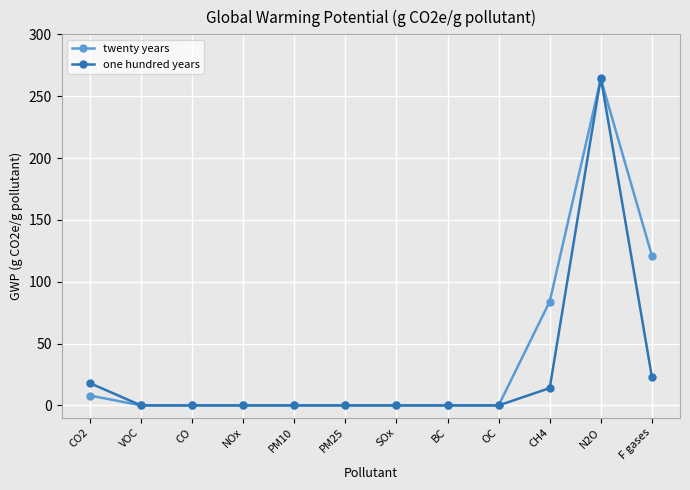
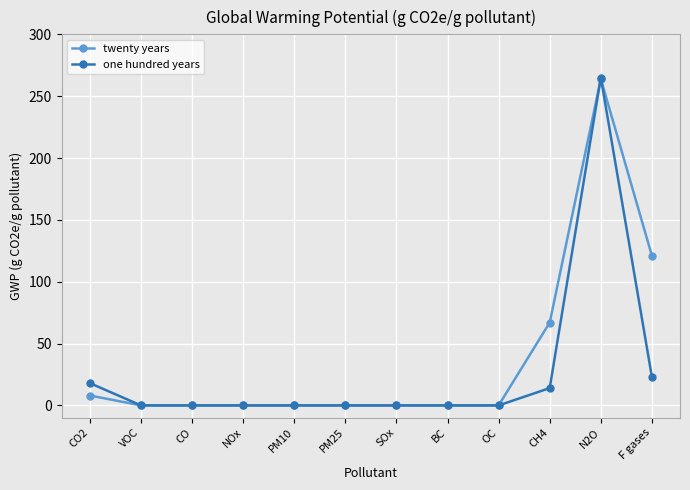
  {
    "twenty years": {
      "CO2": 8,
-     "CH4": 84,
+     "CH4": 67,
      "F gases": 121
    },
    "one hundred years": {
      "CO2": 18,
      "CH4": 14,
      "F gases": 23
    }
  }
